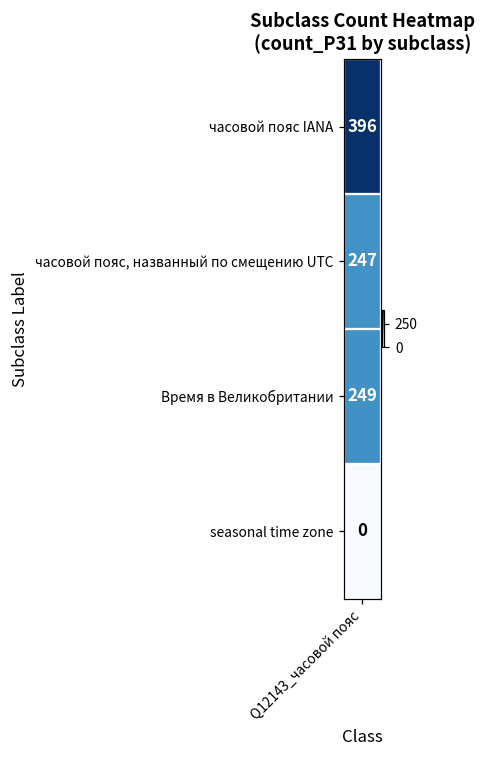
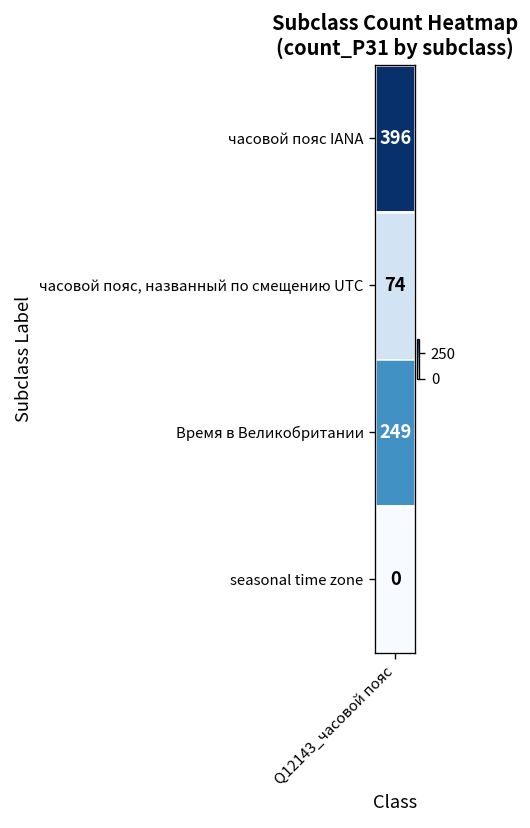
  {
    "часовой пояс IANA": {
      "Q12143_часовой пояс": 396
    },
    "часовой пояс, названный по смещению UTC": {
-     "Q12143_часовой пояс": 247
+     "Q12143_часовой пояс": 74
    },
    "Время в Великобритании": {
      "Q12143_часовой пояс": 249
    },
    "seasonal time zone": {
      "Q12143_часовой пояс": 0
    }
  }
